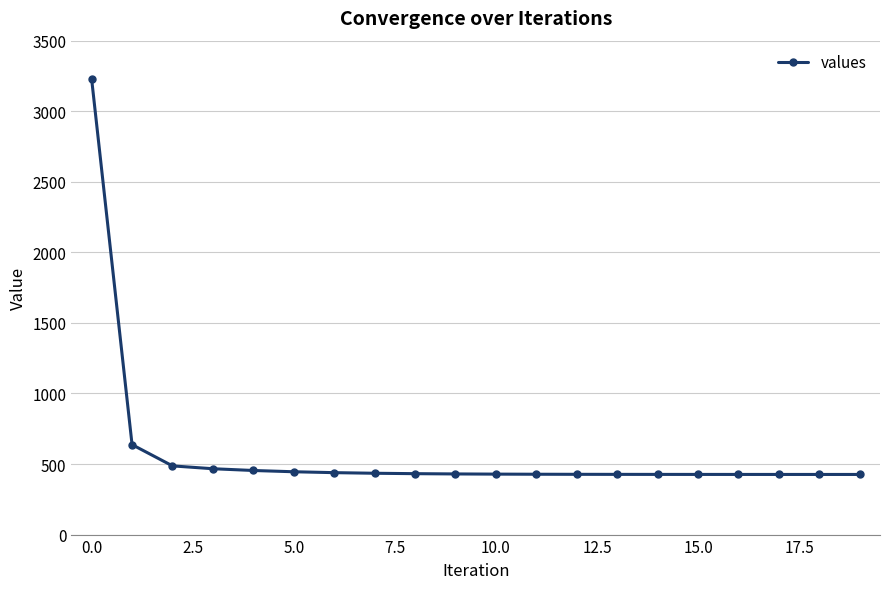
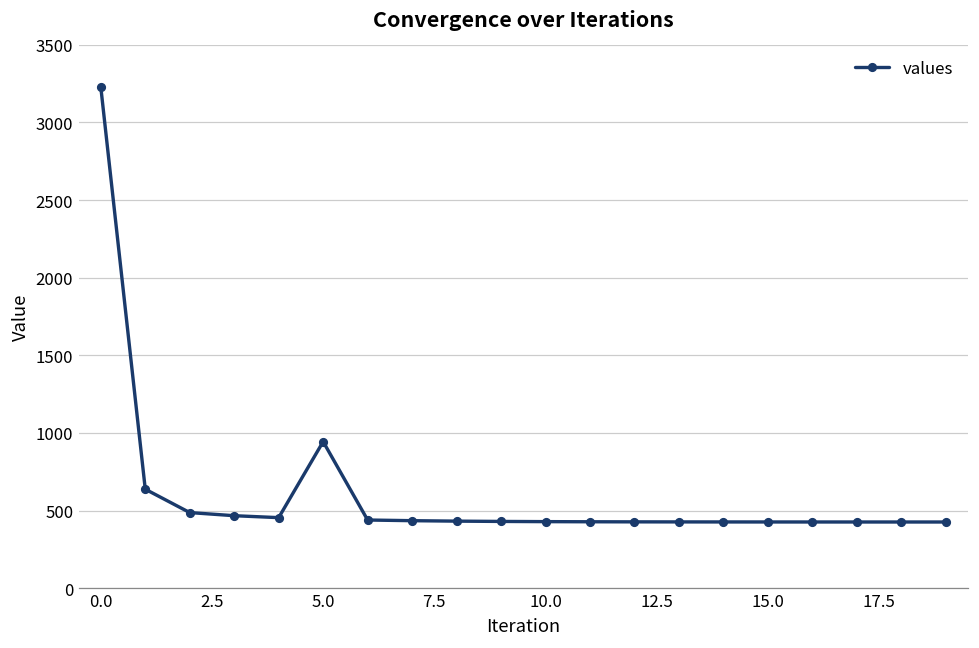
  {
    "0.0": 3230,
-   "5.0": 450,
+   "5.0": 940,
    "10.0": 430,
    "15.0": 430
  }
